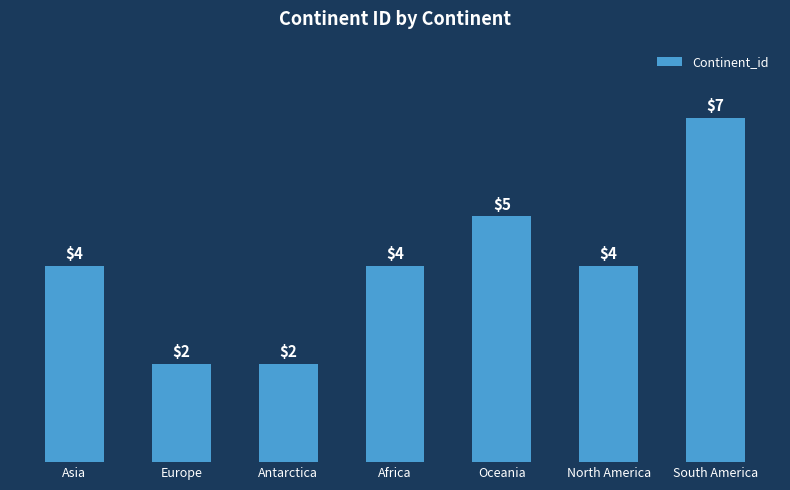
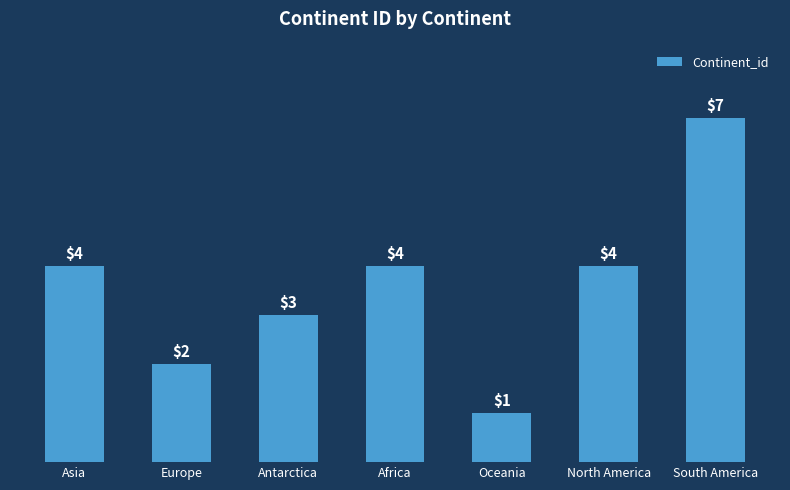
  {
    "Asia": "$4",
    "Europe": "$2",
-   "Antarctica": "$2",
+   "Antarctica": "$3",
    "Africa": "$4",
-   "Oceania": "$5",
+   "Oceania": "$1",
    "North America": "$4",
    "South America": "$7"
  }
